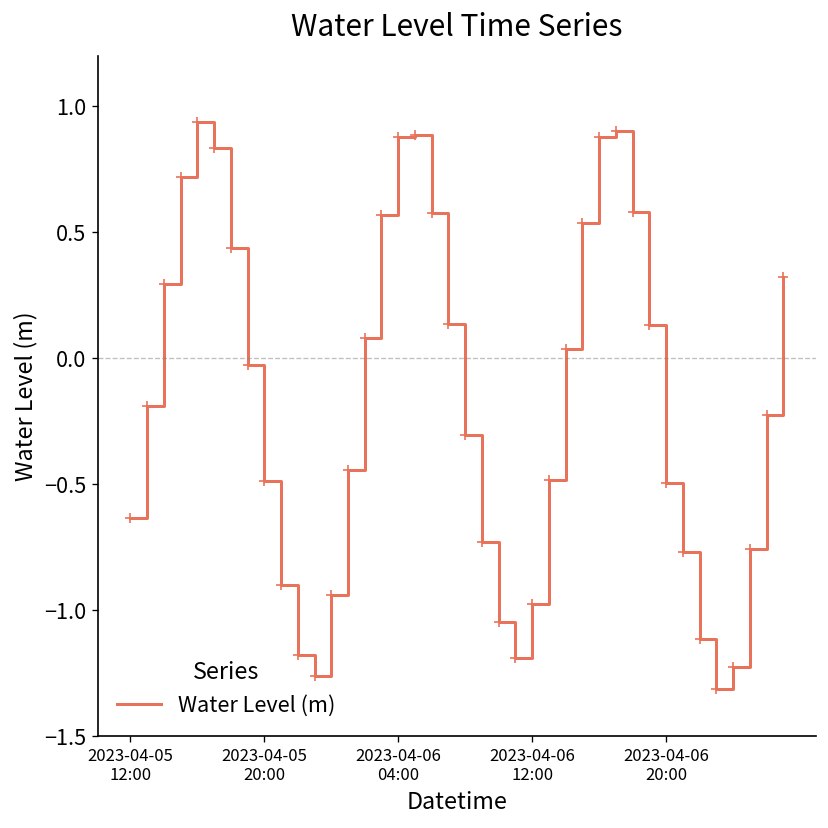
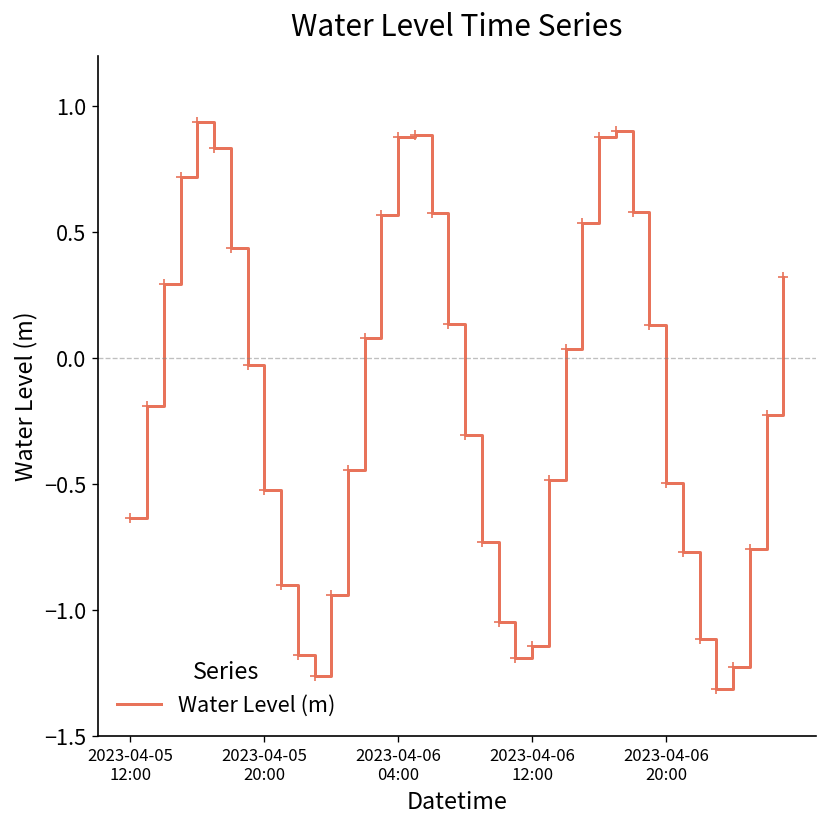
  {
    "2023-04-05 12:00": -0.63,
-   "2023-04-05 20:00": -0.49,
+   "2023-04-05 20:00": -0.52,
    "2023-04-06 04:00": 0.88,
-   "2023-04-06 12:00": -0.98,
+   "2023-04-06 12:00": -1.14,
    "2023-04-06 20:00": -0.49
  }
